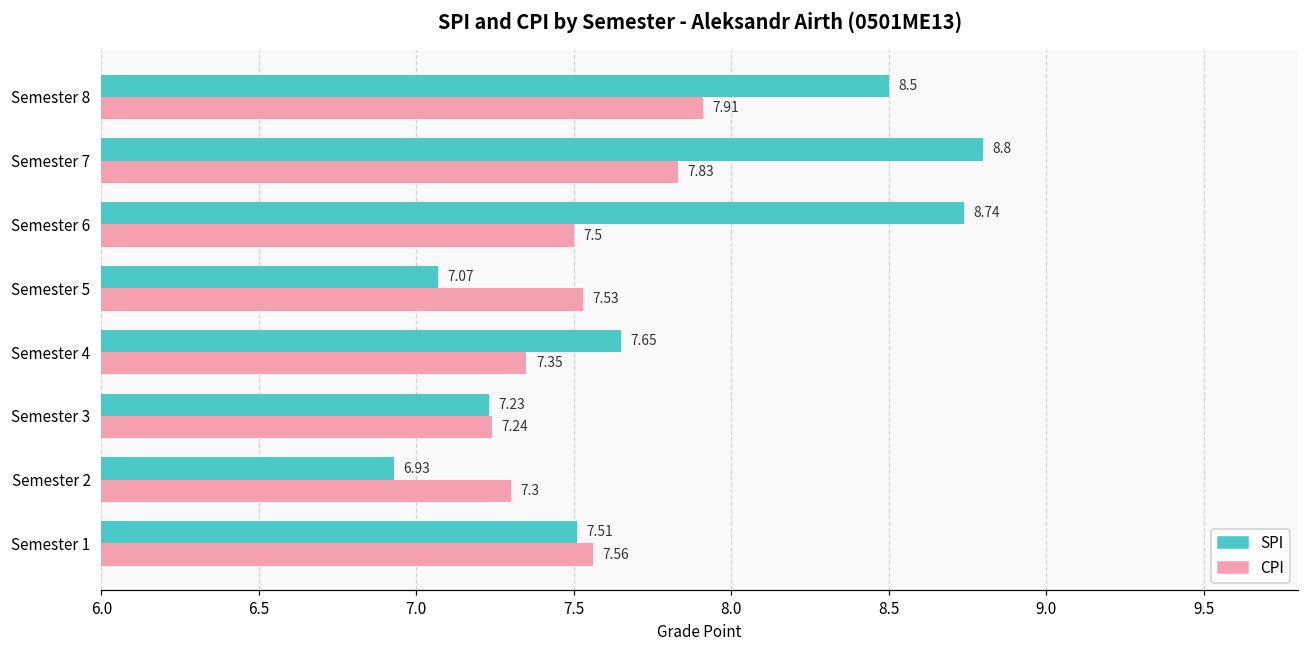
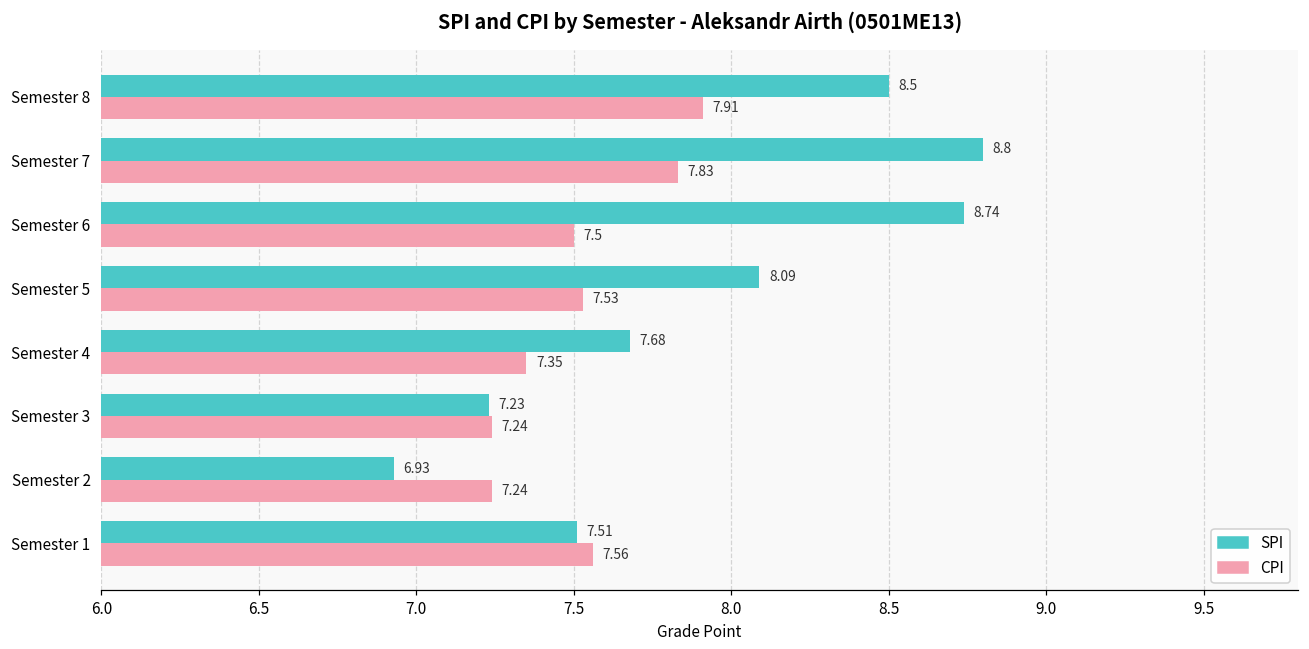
  {
    "SPI": {
      "Semester 8": 8.5,
      "Semester 7": 8.8,
      "Semester 6": 8.74,
-     "Semester 5": 7.07,
-     "Semester 4": 7.65,
+     "Semester 5": 8.09,
+     "Semester 4": 7.68,
      "Semester 3": 7.23,
      "Semester 2": 6.93,
      "Semester 1": 7.51
    },
    "CPI": {
      "Semester 8": 7.91,
      "Semester 7": 7.83,
      "Semester 6": 7.5,
      "Semester 5": 7.53,
      "Semester 4": 7.35,
      "Semester 3": 7.24,
-     "Semester 2": 7.3,
+     "Semester 2": 7.24,
      "Semester 1": 7.56
    }
  }
